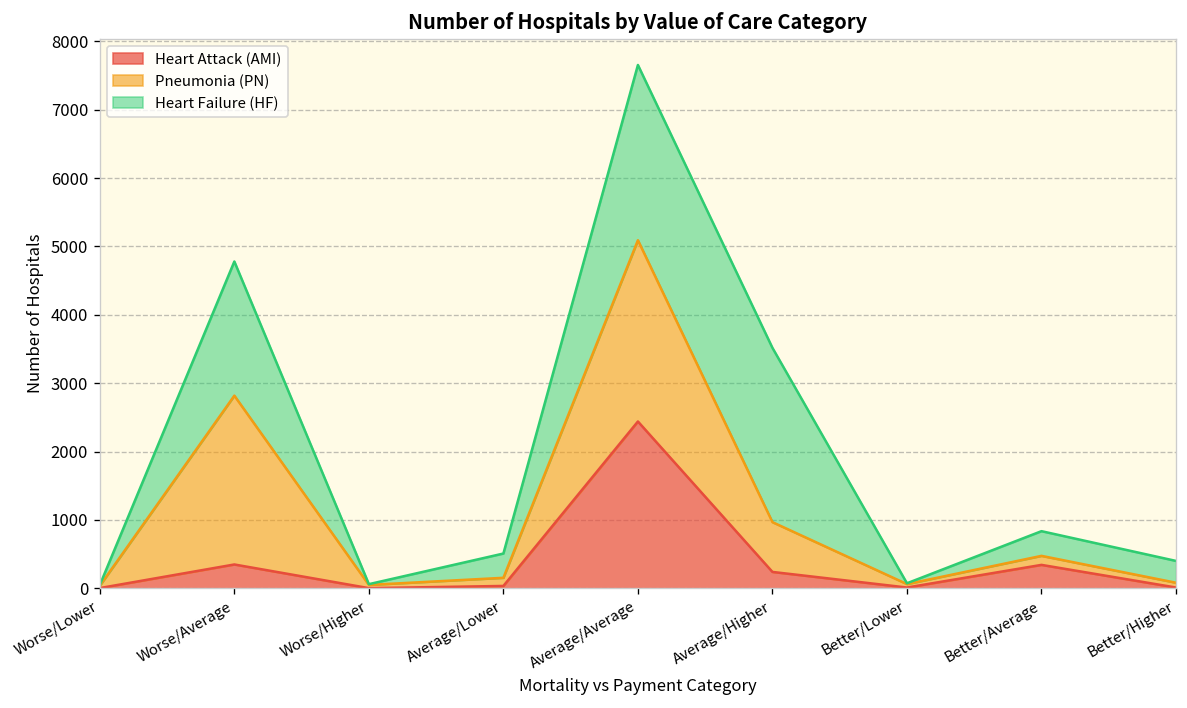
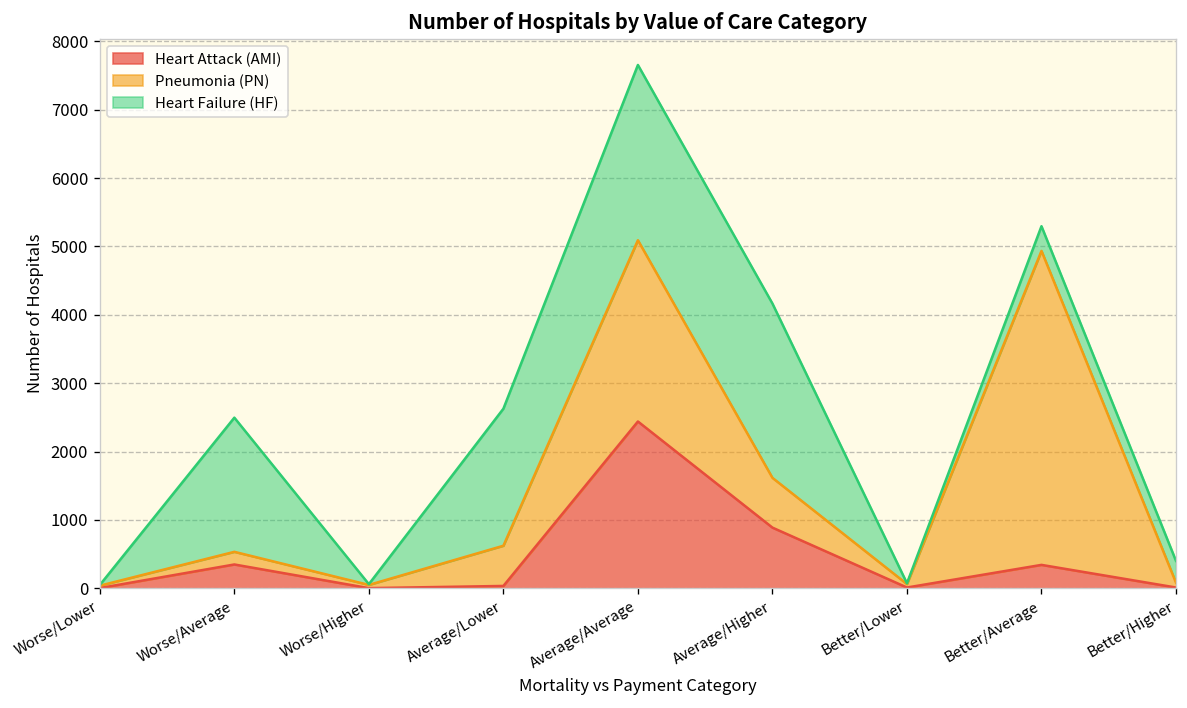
  {
    "Heart Attack (AMI)": {
      "Worse/Average": 300,
      "Worse/Higher": 0,
      "Average/Lower": 0,
      "Average/Average": 2400,
-     "Average/Higher": 200,
+     "Average/Higher": 900,
      "Better/Lower": 0,
      "Better/Average": 300,
      "Better/Higher": 0
    },
    "Pneumonia (PN)": {
-     "Worse/Average": 2500,
-     "Average/Lower": 100,
+     "Worse/Average": 200,
+     "Average/Lower": 600,
      "Average/Average": 2700,
      "Average/Higher": 700,
-     "Better/Average": 100,
+     "Better/Average": 4600,
      "Better/Higher": 100
    },
    "Heart Failure (HF)": {
      "Worse/Average": 2000,
-     "Average/Lower": 400,
+     "Average/Lower": 2000,
      "Average/Average": 2600,
      "Average/Higher": 2500,
      "Better/Average": 400,
      "Better/Higher": 300
    }
  }
